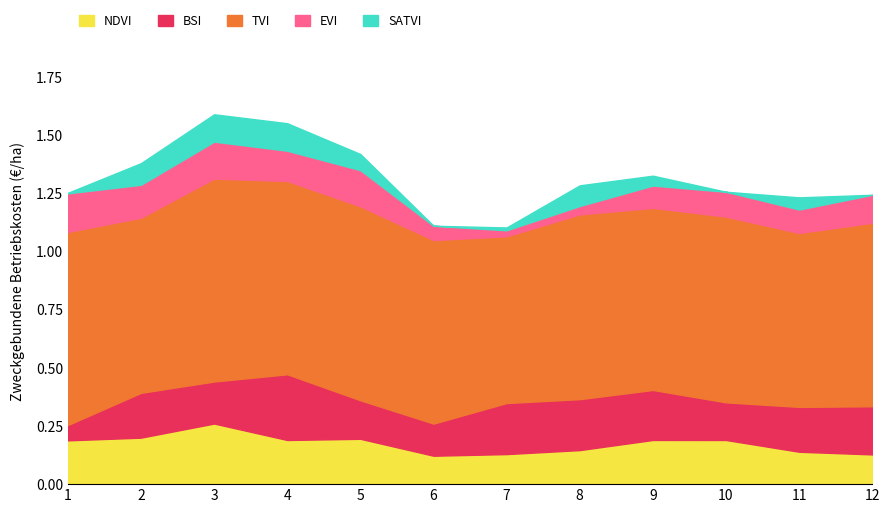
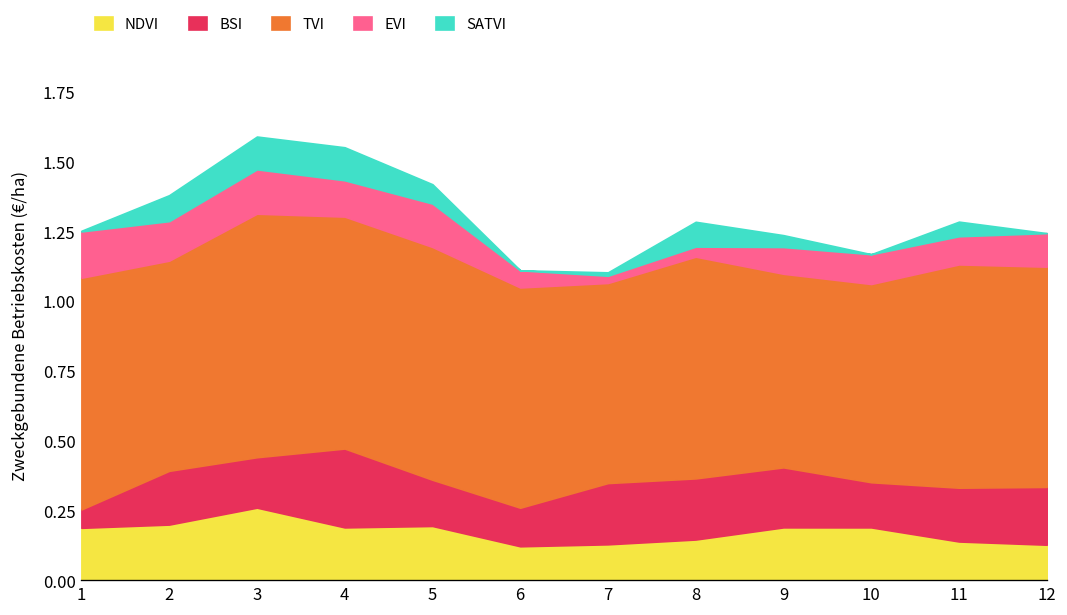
  {
    "TVI": {
-     "9": 0.78,
-     "10": 0.80,
-     "11": 0.75
+     "9": 0.69,
+     "10": 0.71,
+     "11": 0.80
    },
    "SATVI": {
      "2": 0.09,
      "3": 0.12,
      "4": 0.12,
      "5": 0.07,
      "7": 0.01,
      "8": 0.09,
      "9": 0.04,
      "11": 0.05
    }
  }
